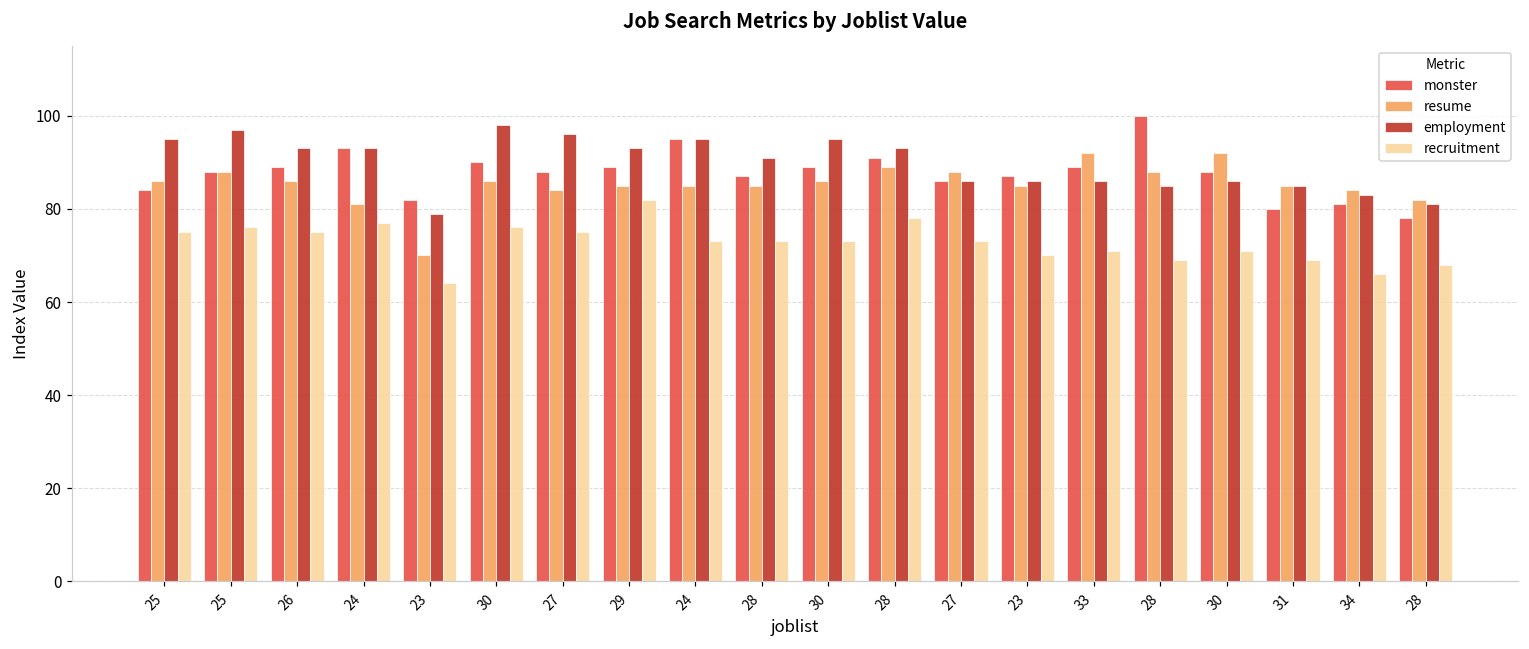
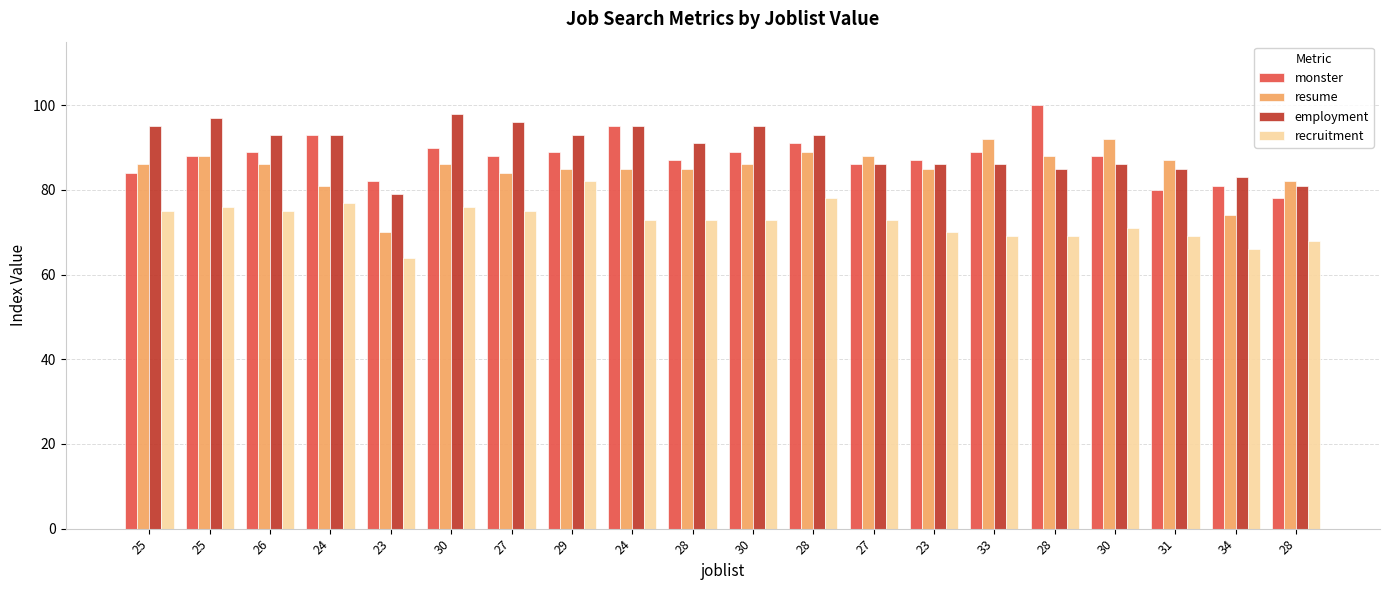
  {
    "resume": {
      "26": 86,
      "29": 85,
      "33": 92,
-     "31": 85,
-     "34": 84
+     "31": 87,
+     "34": 74
    },
    "recruitment": {
      "26": 75,
      "29": 82,
-     "33": 71,
+     "33": 69,
      "31": 69,
      "34": 66
    }
  }
